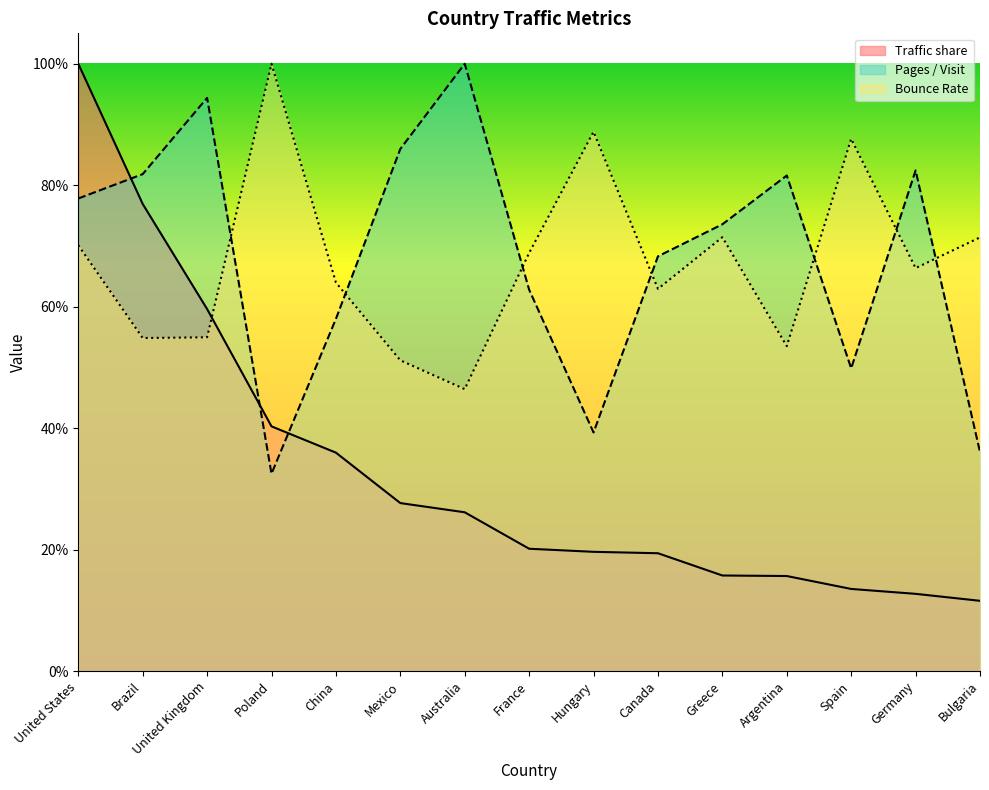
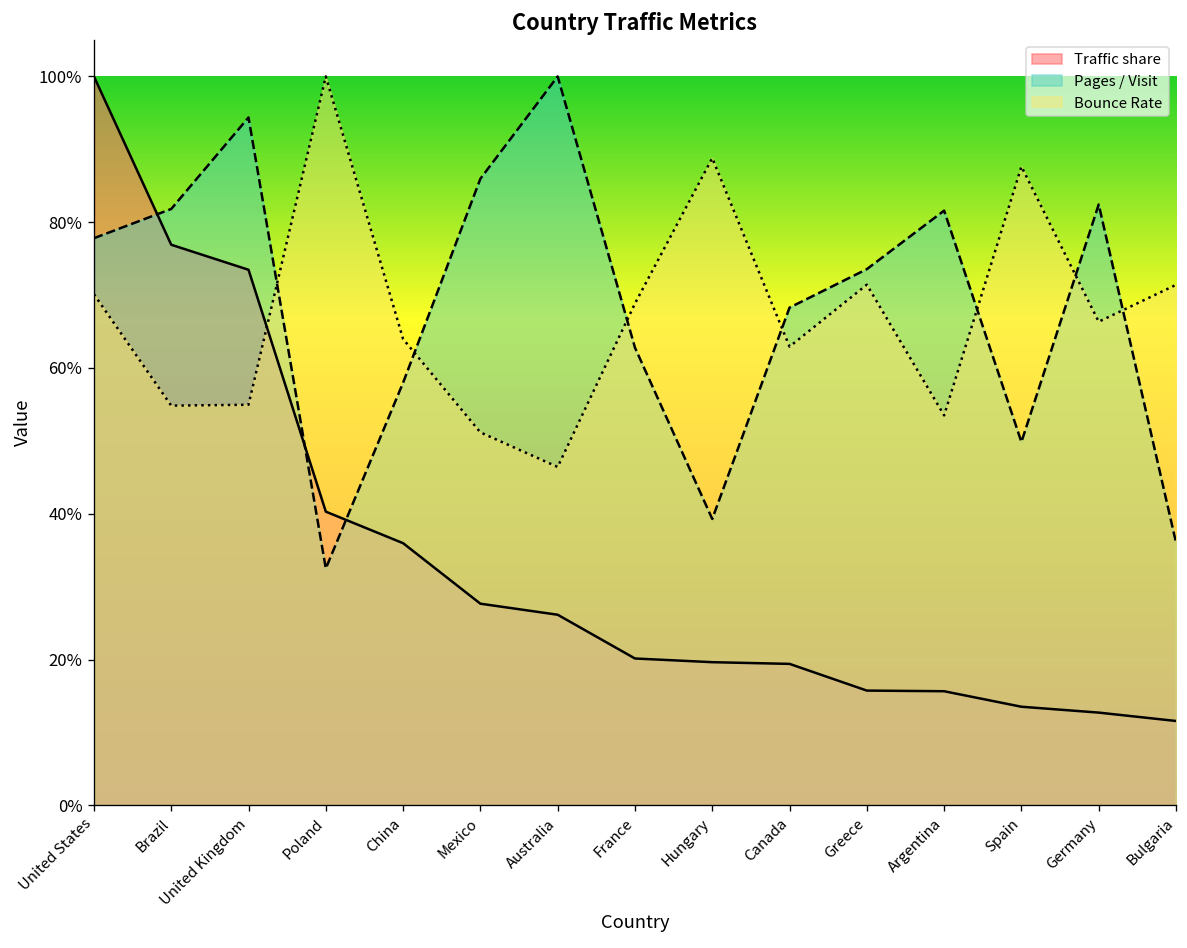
  {
    "Traffic share": {
      "United States": "100%",
      "Brazil": "77%",
-     "United Kingdom": "60%",
+     "United Kingdom": "73%",
      "Poland": "40%",
      "China": "36%",
      "Mexico": "28%",
      "Australia": "26%",
      "France": "20%",
      "Hungary": "20%",
      "Canada": "19%",
      "Greece": "16%",
      "Argentina": "16%",
      "Spain": "14%",
      "Germany": "13%",
      "Bulgaria": "12%"
    },
    "Pages / Visit": {
      "United States": "78%",
      "Brazil": "82%",
      "United Kingdom": "94%",
      "Poland": "32%",
      "China": "58%",
      "Mexico": "86%",
      "Australia": "100%",
      "France": "63%",
      "Hungary": "39%",
      "Canada": "68%",
      "Greece": "74%",
      "Argentina": "82%",
      "Spain": "50%",
      "Germany": "82%",
      "Bulgaria": "36%"
    },
    "Bounce Rate": {
      "United States": "70%",
      "Brazil": "55%",
      "United Kingdom": "55%",
      "Poland": "100%",
      "China": "64%",
      "Mexico": "51%",
      "Australia": "46%",
      "France": "69%",
      "Hungary": "89%",
      "Canada": "63%",
      "Greece": "71%",
      "Argentina": "53%",
      "Spain": "88%",
      "Germany": "66%",
      "Bulgaria": "71%"
    }
  }
